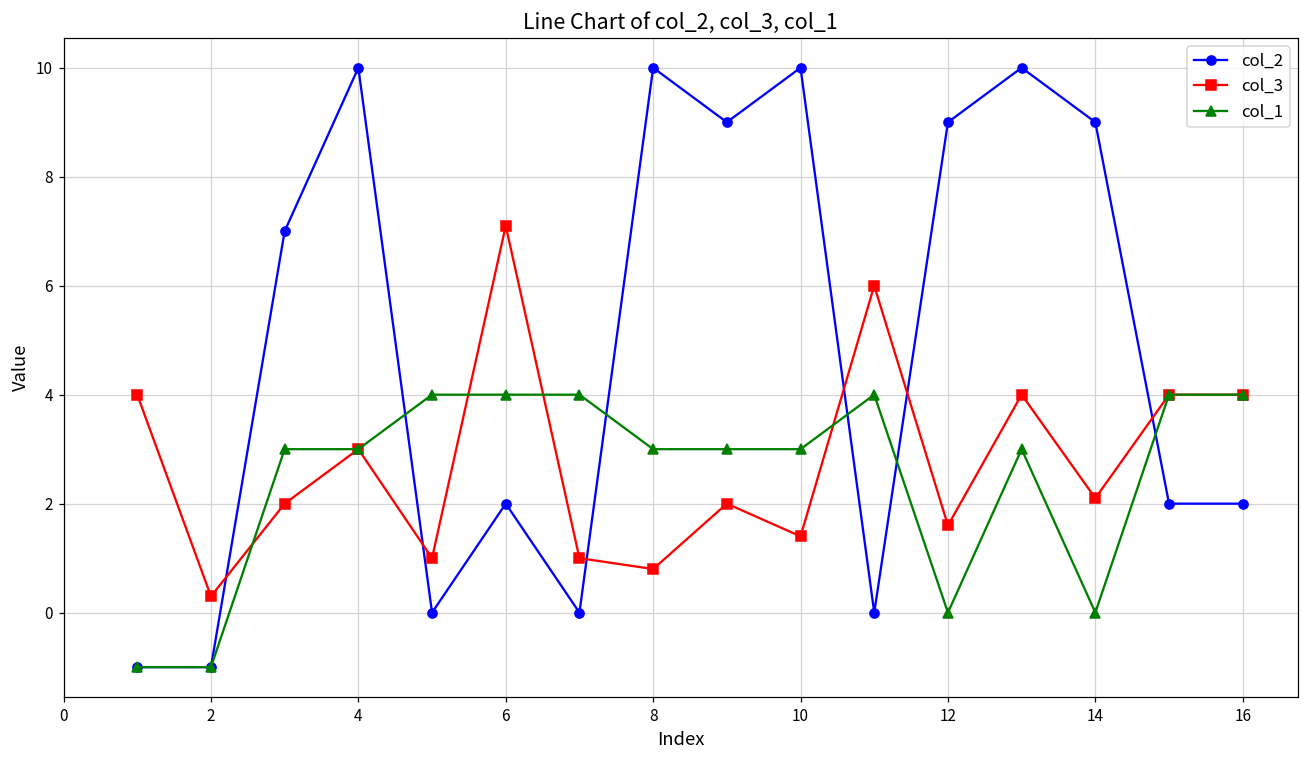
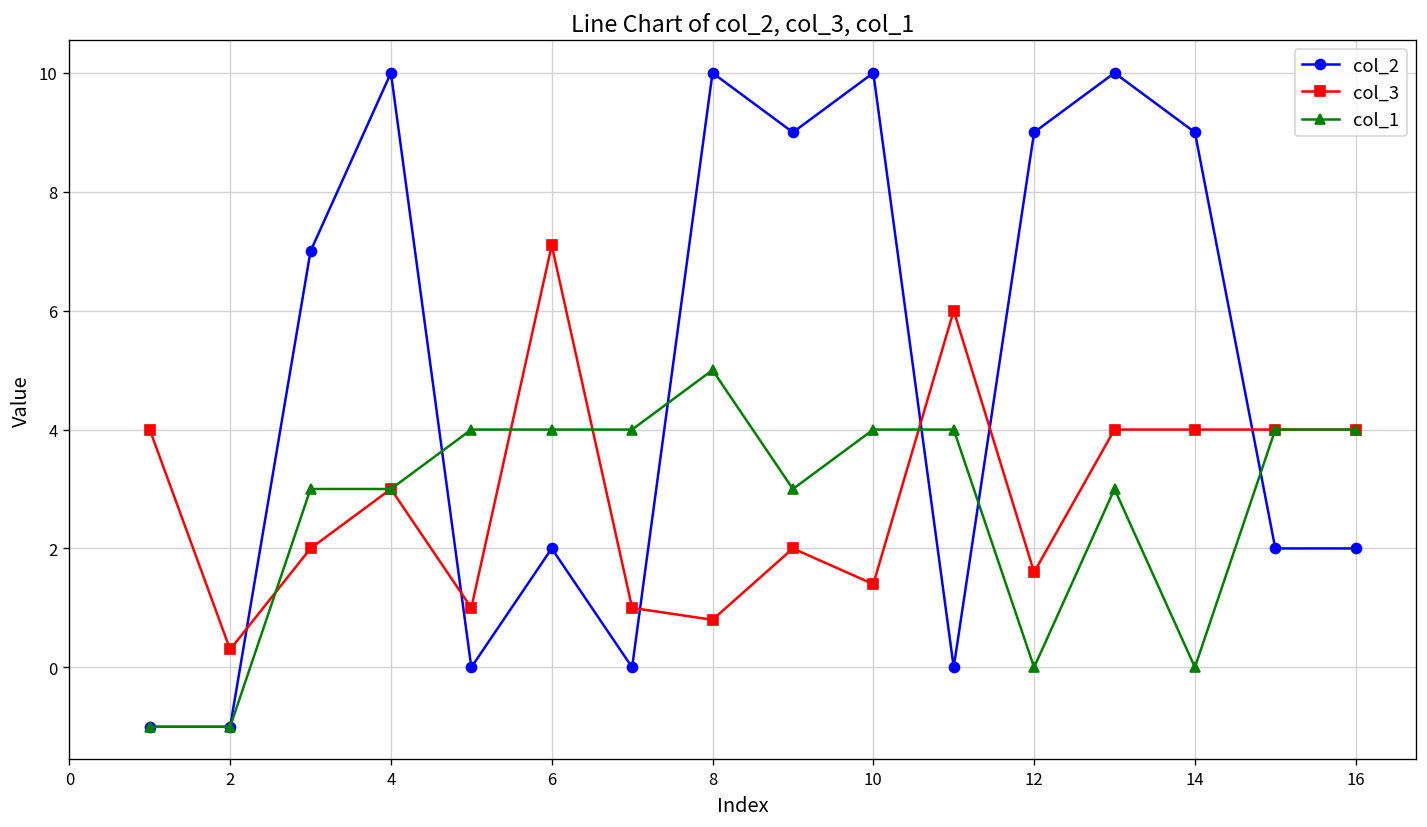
  {
    "col_2": {
      "4": 10.0,
      "6": 2.0,
      "8": 10.0,
      "10": 10.0,
      "12": 9.0,
      "14": 9.0,
      "16": 2.0
    },
    "col_3": {
      "2": 0.3,
      "6": 7.1,
      "8": 0.8,
      "10": 1.4,
      "12": 1.6,
-     "14": 2.1
+     "14": 4.0
    },
    "col_1": {
      "6": 4,
-     "8": 3,
-     "10": 3,
+     "8": 5,
+     "10": 4,
      "12": 0,
      "14": 0
    }
  }
